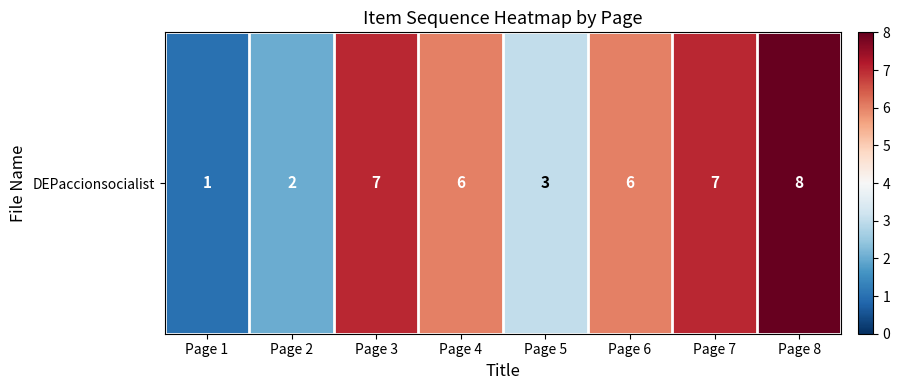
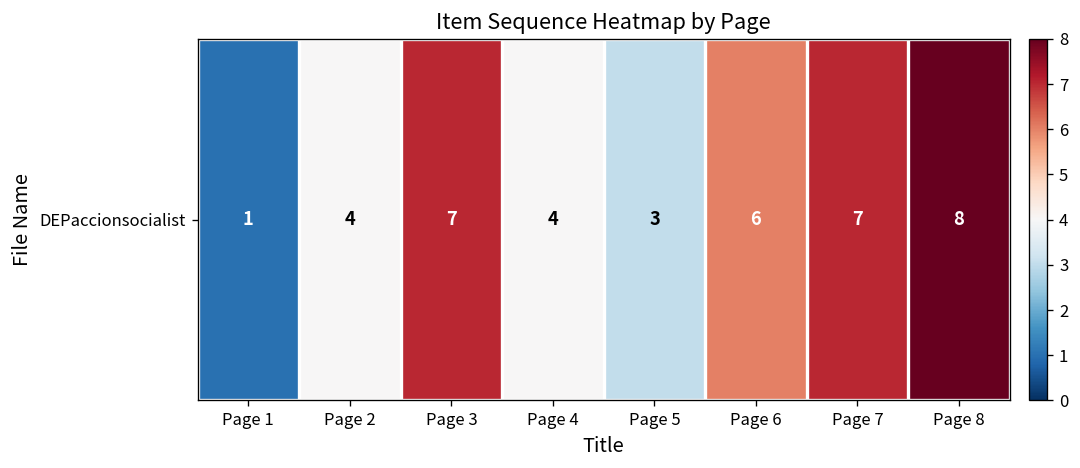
  {
    "DEPaccionsocialist": {
      "Page 1": 1,
-     "Page 2": 2,
+     "Page 2": 4,
      "Page 3": 7,
-     "Page 4": 6,
+     "Page 4": 4,
      "Page 5": 3,
      "Page 6": 6,
      "Page 7": 7,
      "Page 8": 8
    }
  }
